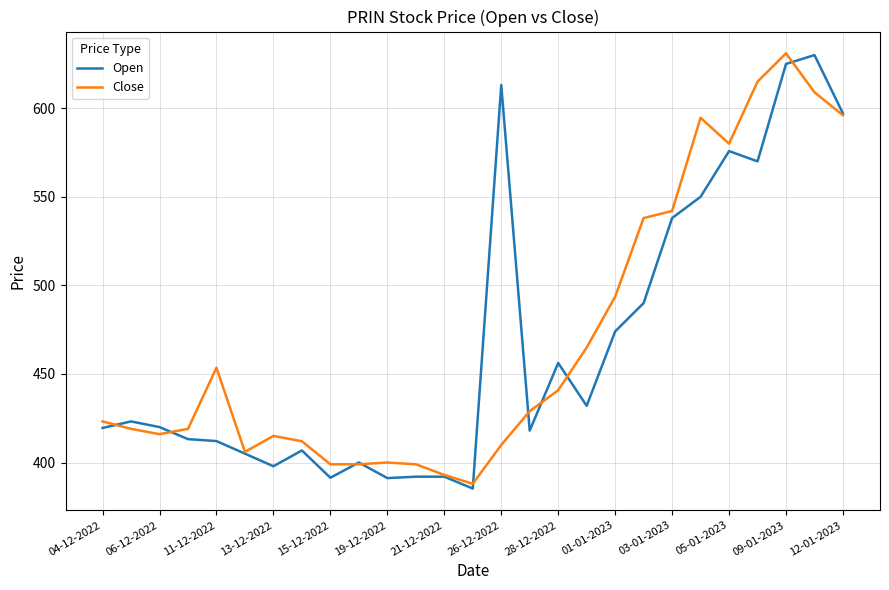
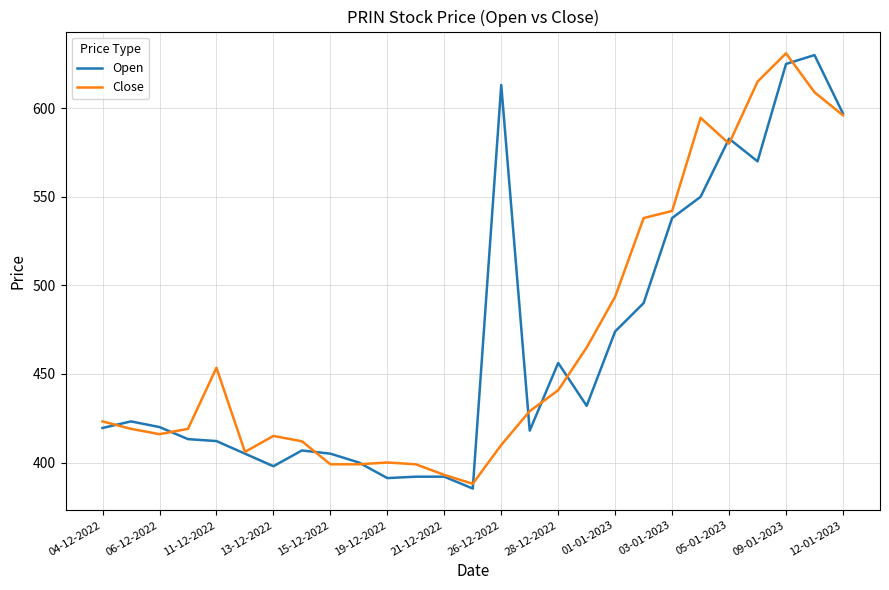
  {
    "Open": {
      "04-12-2022": 420,
      "06-12-2022": 420,
      "11-12-2022": 412,
      "13-12-2022": 398,
-     "15-12-2022": 391,
+     "15-12-2022": 405,
      "19-12-2022": 391,
      "26-12-2022": 613,
      "28-12-2022": 456,
      "01-01-2023": 474,
      "03-01-2023": 538,
-     "05-01-2023": 576,
+     "05-01-2023": 583,
      "09-01-2023": 625
    },
    "Close": {
      "04-12-2022": 423,
      "06-12-2022": 416,
      "11-12-2022": 454,
      "13-12-2022": 415,
      "15-12-2022": 399,
      "19-12-2022": 400,
      "26-12-2022": 410,
      "28-12-2022": 441,
      "01-01-2023": 494,
      "03-01-2023": 542,
      "05-01-2023": 580,
      "09-01-2023": 631
    }
  }
